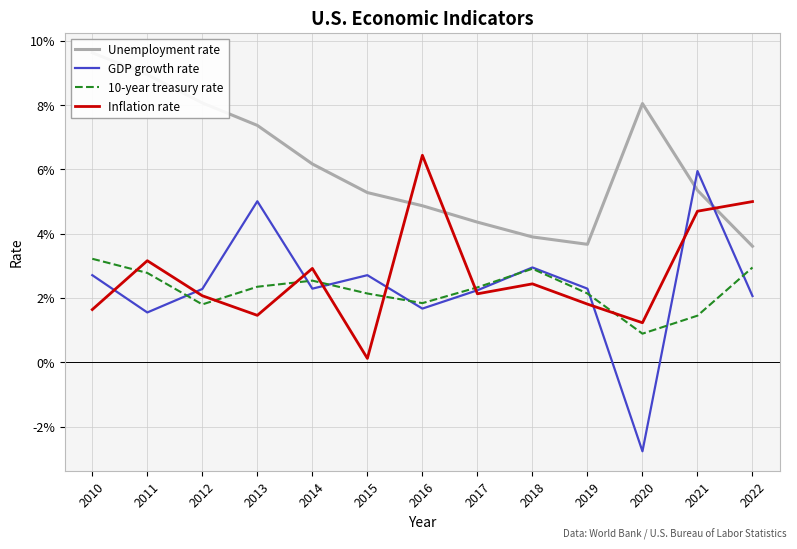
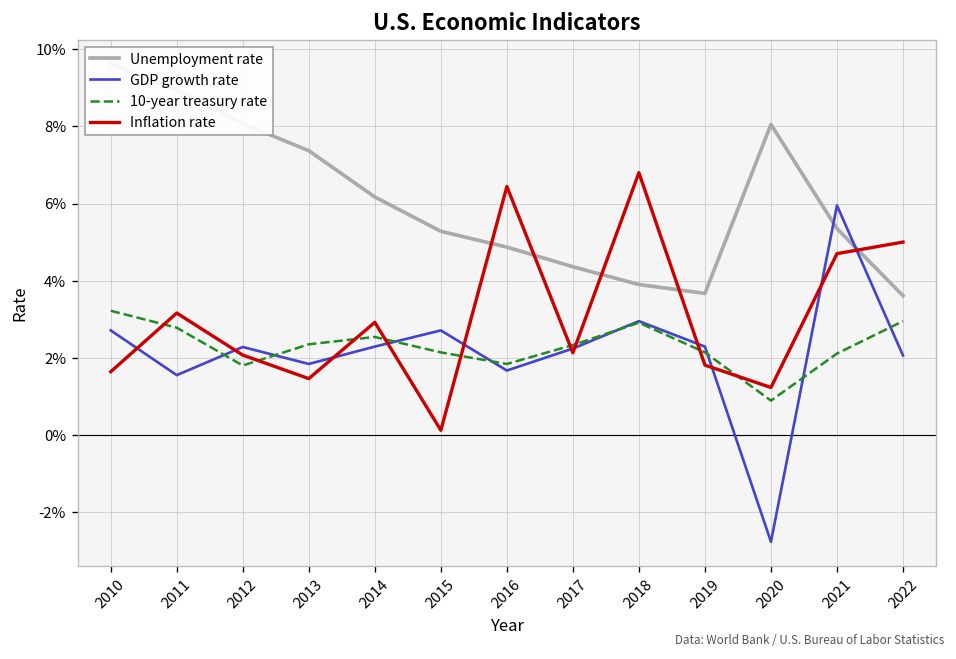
  {
    "Unemployment rate": {
      "2013": "7.4%",
      "2014": "6.2%",
      "2015": "5.3%",
      "2016": "4.9%",
      "2017": "4.4%",
      "2018": "3.9%",
      "2019": "3.7%",
      "2020": "8.1%",
      "2021": "5.4%",
      "2022": "3.6%"
    },
    "GDP growth rate": {
      "2010": "2.7%",
      "2011": "1.6%",
      "2012": "2.3%",
-     "2013": "5.0%",
+     "2013": "1.8%",
      "2014": "2.3%",
      "2015": "2.7%",
      "2016": "1.7%",
      "2017": "2.2%",
      "2019": "2.3%",
      "2020": "-2.8%",
      "2021": "5.9%",
      "2022": "2.1%"
    },
    "10-year treasury rate": {
      "2010": "3.2%",
      "2011": "2.8%",
      "2012": "1.8%",
      "2013": "2.4%",
      "2014": "2.5%",
      "2015": "2.1%",
      "2016": "1.8%",
      "2017": "2.3%",
      "2019": "2.1%",
      "2020": "0.9%",
-     "2021": "1.5%",
+     "2021": "2.1%",
      "2022": "2.9%"
    },
    "Inflation rate": {
      "2010": "1.6%",
      "2011": "3.2%",
      "2012": "2.1%",
      "2013": "1.5%",
      "2014": "2.9%",
      "2015": "0.1%",
      "2016": "6.4%",
      "2017": "2.1%",
-     "2018": "2.4%",
+     "2018": "6.8%",
      "2019": "1.8%",
      "2020": "1.2%",
      "2021": "4.7%",
      "2022": "5.0%"
    }
  }
